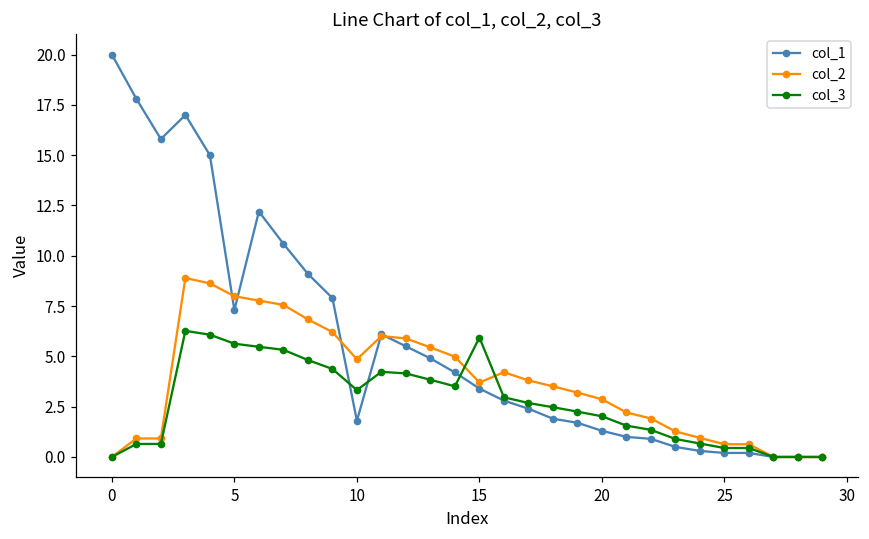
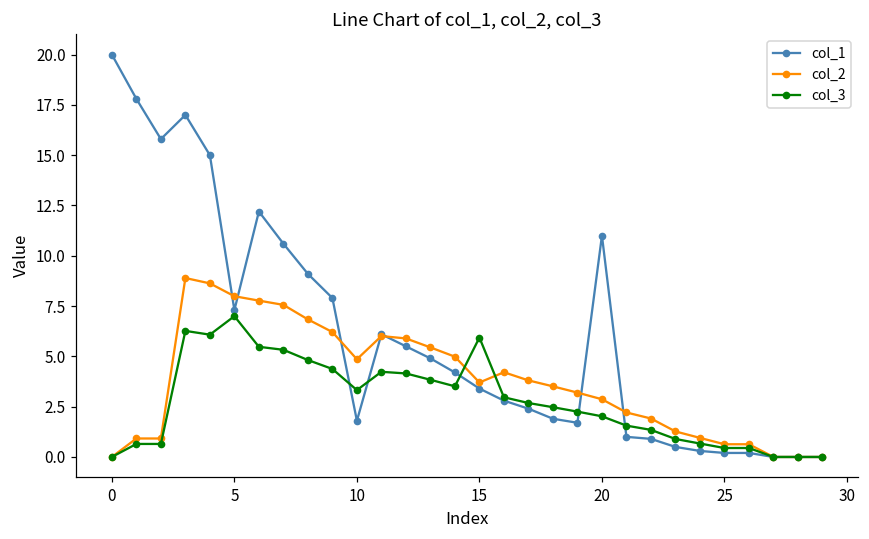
  {
    "col_1": {
      "0": 20.0,
      "5": 7.3,
      "10": 1.8,
      "15": 3.4,
-     "20": 1.3,
+     "20": 11.0,
      "25": 0.2
    },
    "col_2": {
      "5": 8.0,
      "10": 4.9,
      "15": 3.7,
      "20": 2.9,
      "25": 0.6
    },
    "col_3": {
-     "5": 5.6,
+     "5": 7.0,
      "10": 3.3,
      "15": 5.9,
      "20": 2.0,
      "25": 0.4
    }
  }
